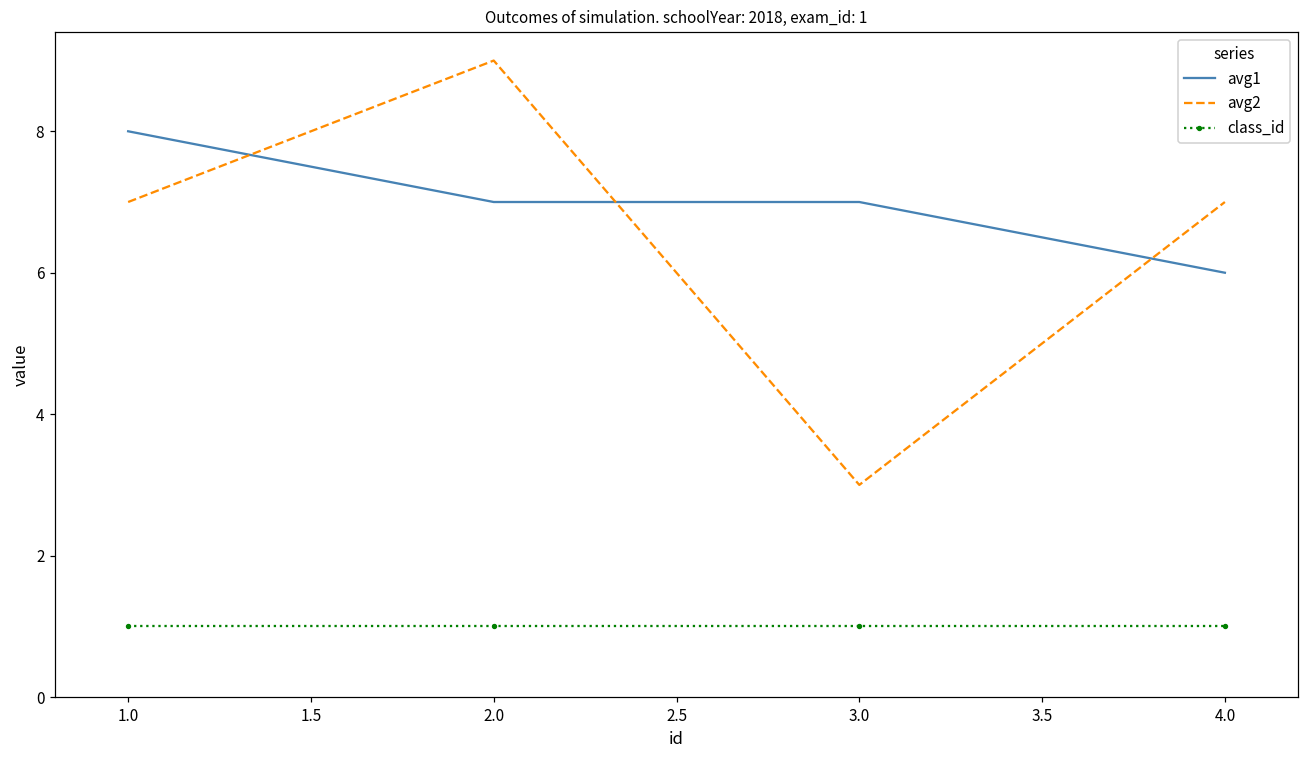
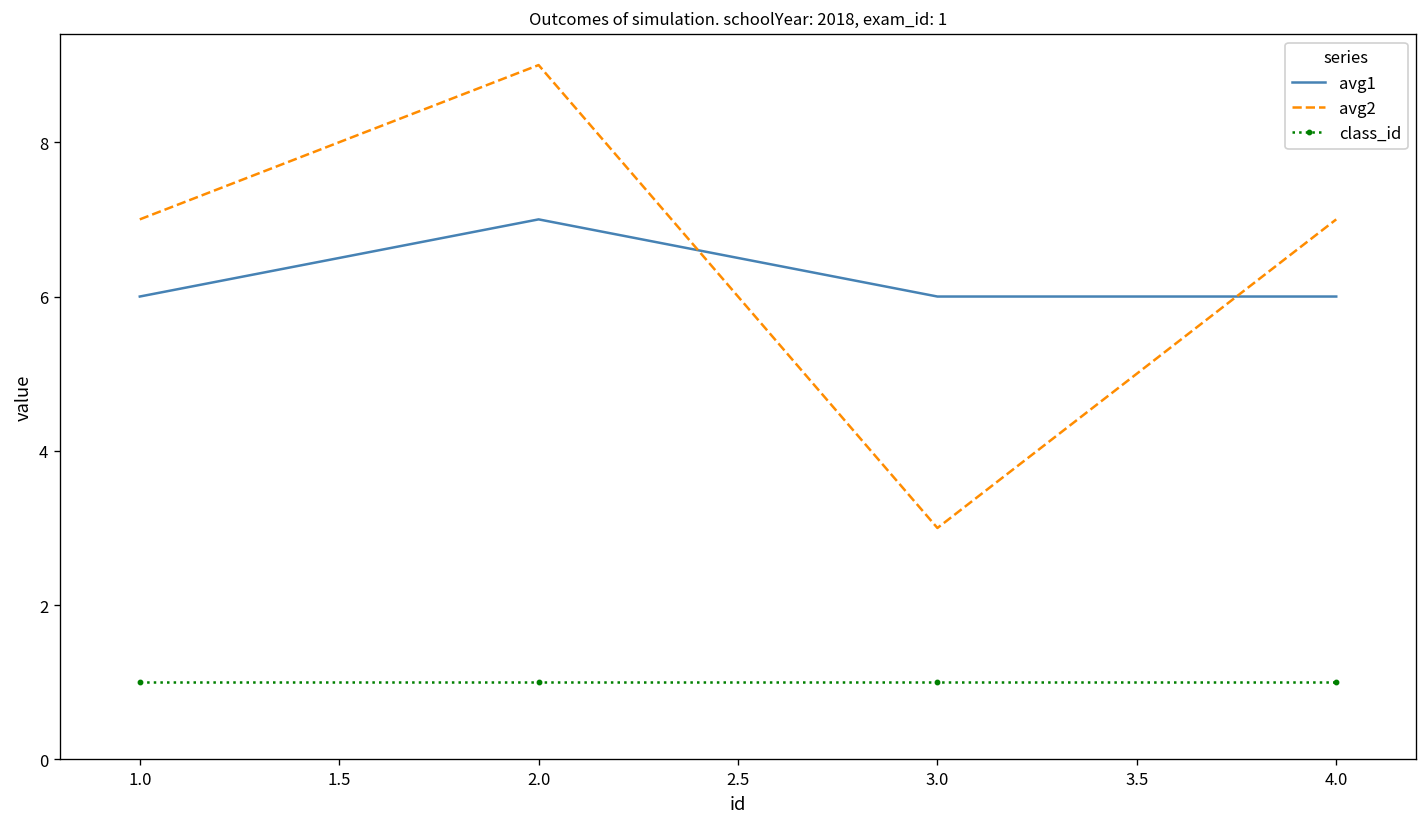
  {
    "avg1": {
-     "1.0": 8,
+     "1.0": 6,
      "2.0": 7,
-     "3.0": 7,
+     "3.0": 6,
      "4.0": 6
    },
    "avg2": {
      "1.0": 7,
      "2.0": 9,
      "3.0": 3,
      "4.0": 7
    },
    "class_id": {
      "1.0": 1,
      "2.0": 1,
      "3.0": 1,
      "4.0": 1
    }
  }
